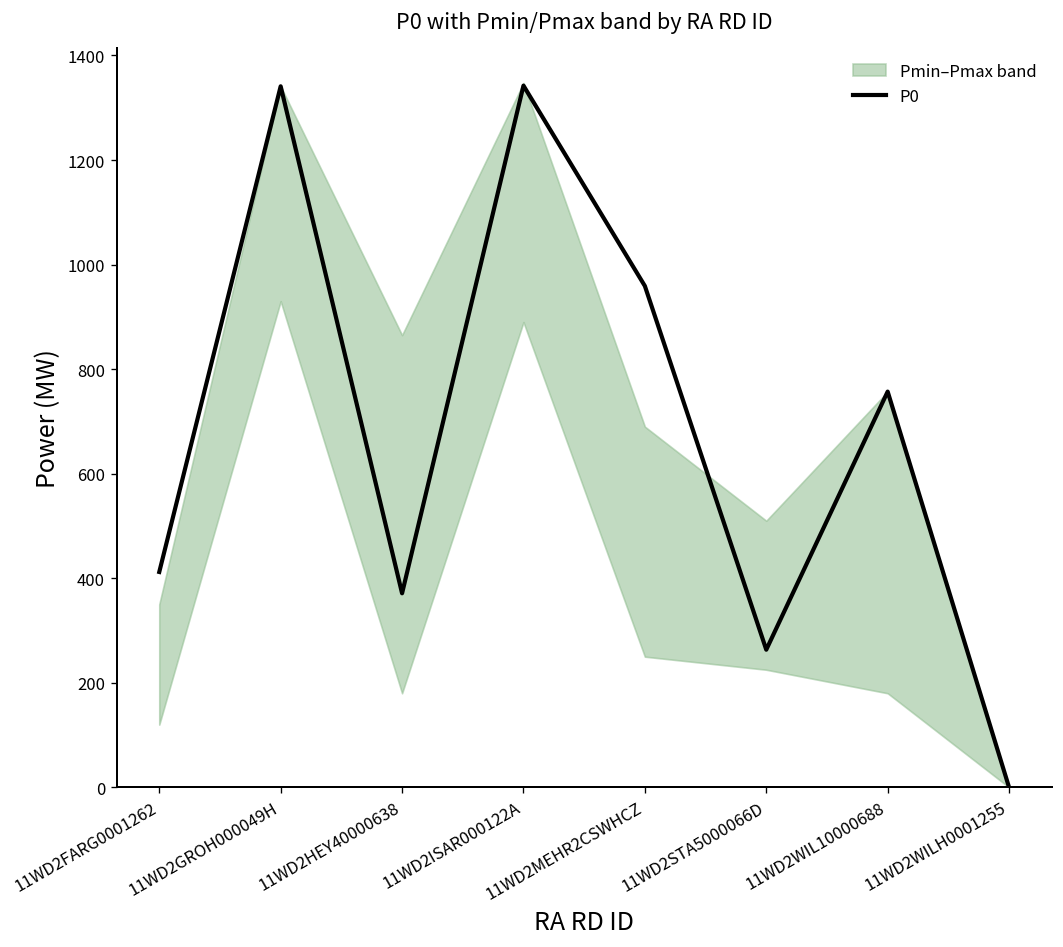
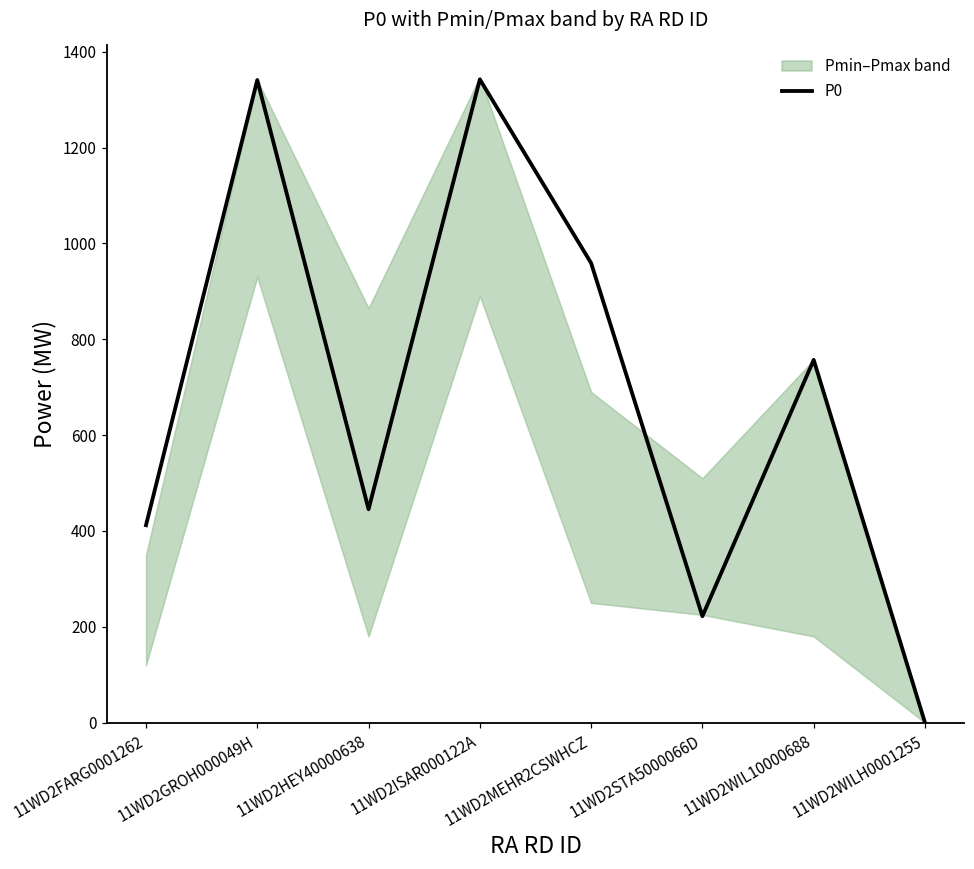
  {
    "P0": {
      "11WD2FARG0001262": 410,
-     "11WD2HEY40000638": 370,
+     "11WD2HEY40000638": 450,
      "11WD2MEHR2CSWHCZ": 960,
-     "11WD2STA5000066D": 260
+     "11WD2STA5000066D": 220
    }
  }
